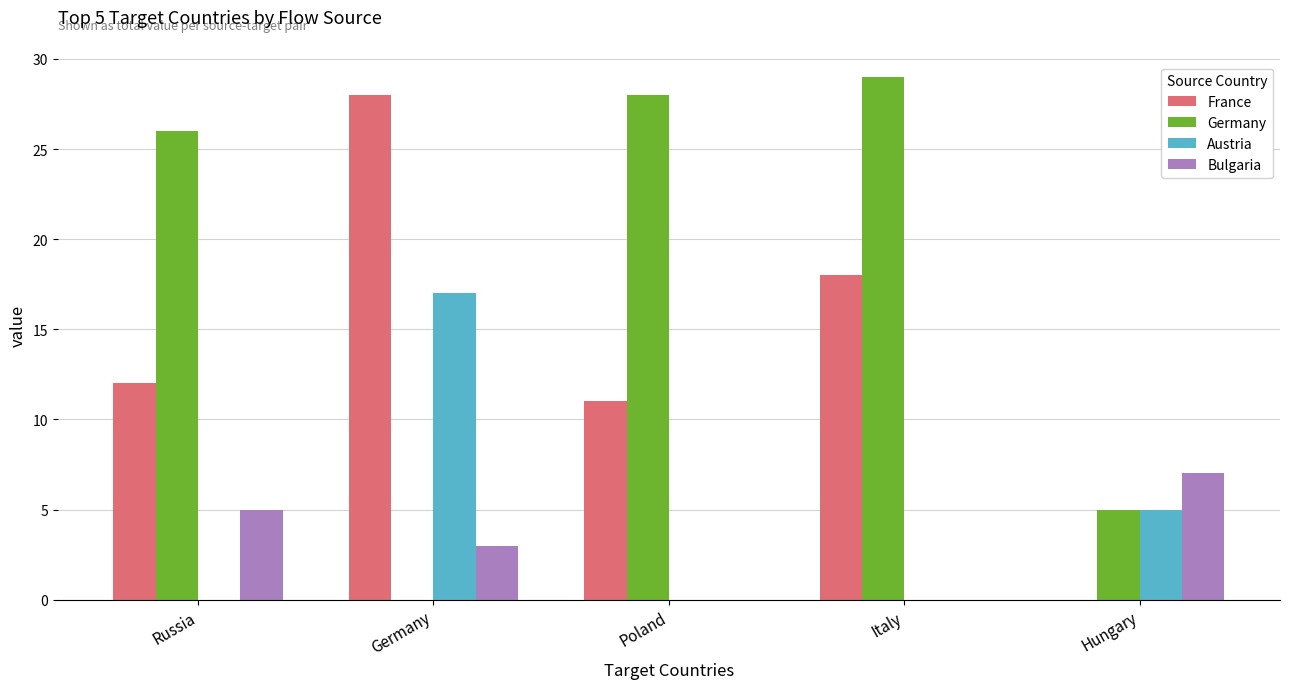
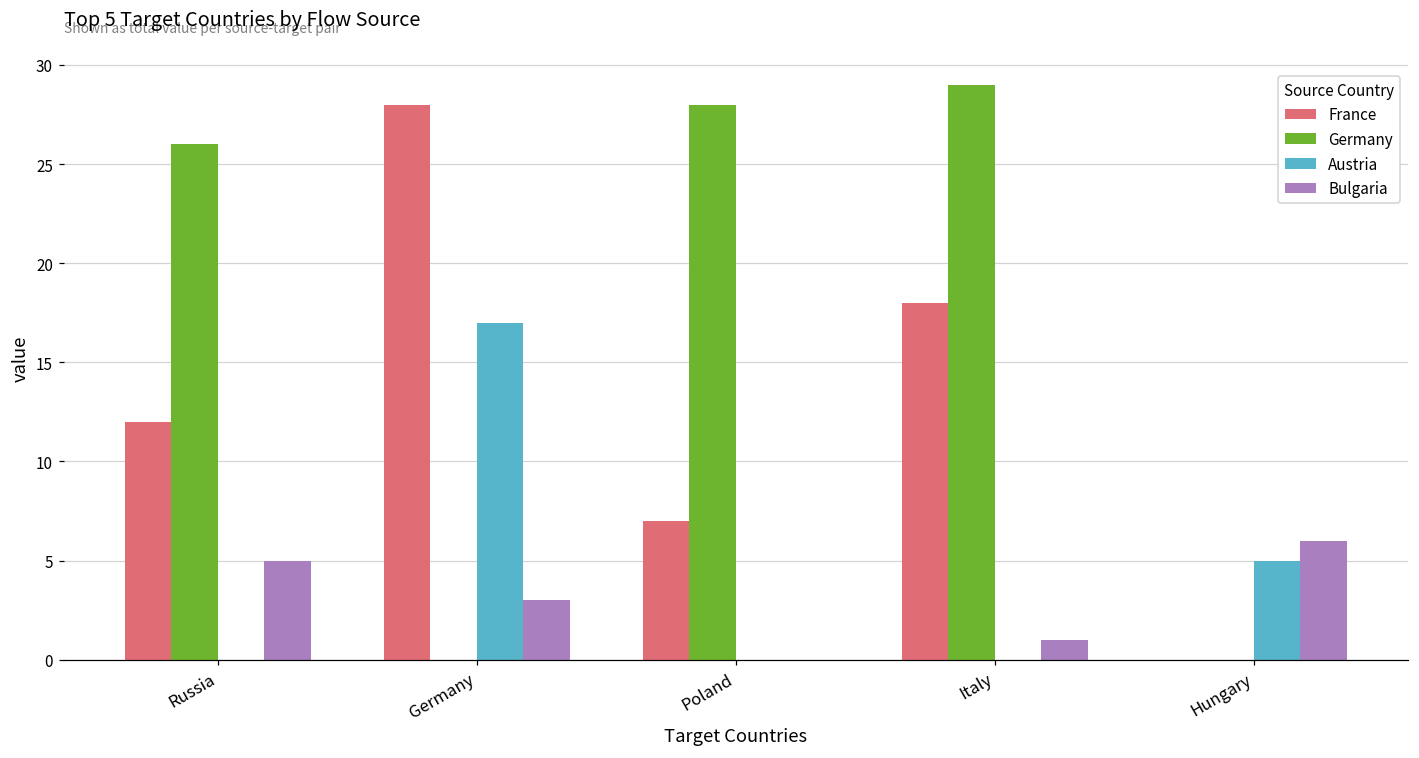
  {
    "France": {
      "Russia": 12,
      "Germany": 28,
-     "Poland": 11,
+     "Poland": 7,
      "Italy": 18,
      "Hungary": 0
    },
    "Germany": {
      "Russia": 26,
      "Germany": 0,
      "Poland": 28,
      "Italy": 29,
-     "Hungary": 5
+     "Hungary": 0
    },
    "Austria": {
      "Russia": 0,
      "Germany": 17,
      "Poland": 0,
      "Italy": 0,
      "Hungary": 5
    },
    "Bulgaria": {
      "Russia": 5,
      "Germany": 3,
      "Poland": 0,
-     "Italy": 0,
-     "Hungary": 7
+     "Italy": 1,
+     "Hungary": 6
    }
  }
